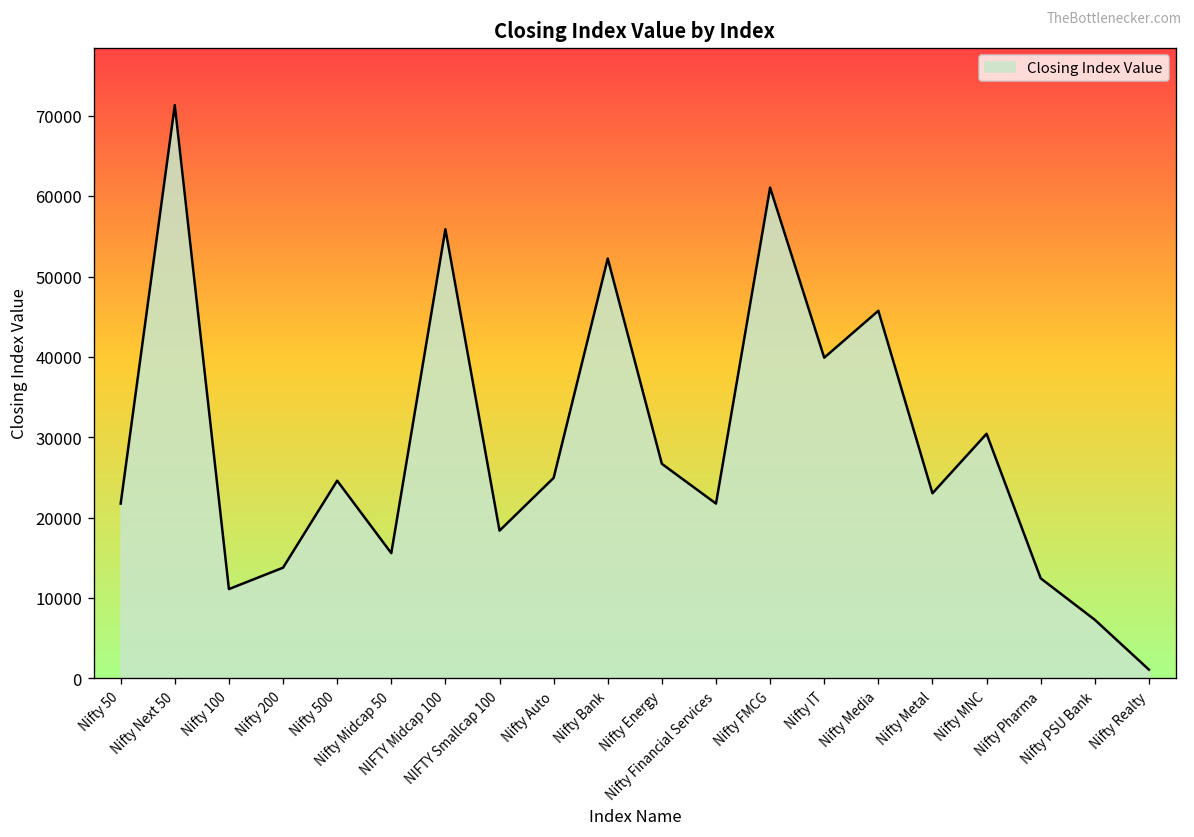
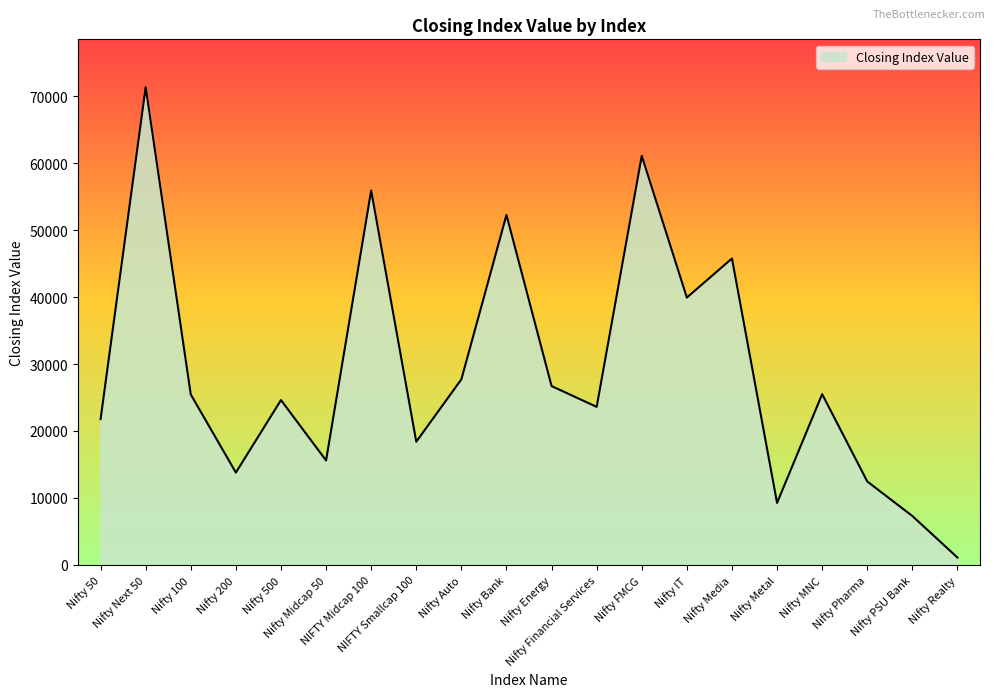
  {
    "Nifty 50": 22000,
    "Nifty Next 50": 71000,
-   "Nifty 100": 11000,
+   "Nifty 100": 25000,
    "Nifty 200": 14000,
    "Nifty 500": 25000,
    "Nifty Midcap 50": 16000,
    "NIFTY Midcap 100": 56000,
    "NIFTY Smallcap 100": 18000,
-   "Nifty Auto": 25000,
+   "Nifty Auto": 28000,
    "Nifty Bank": 52000,
    "Nifty Energy": 27000,
-   "Nifty Financial Services": 22000,
+   "Nifty Financial Services": 24000,
    "Nifty FMCG": 61000,
    "Nifty IT": 40000,
    "Nifty Media": 46000,
-   "Nifty Metal": 23000,
-   "Nifty MNC": 30000,
+   "Nifty Metal": 9000,
+   "Nifty MNC": 25000,
    "Nifty Pharma": 12000,
    "Nifty PSU Bank": 7000,
    "Nifty Realty": 1000
  }
